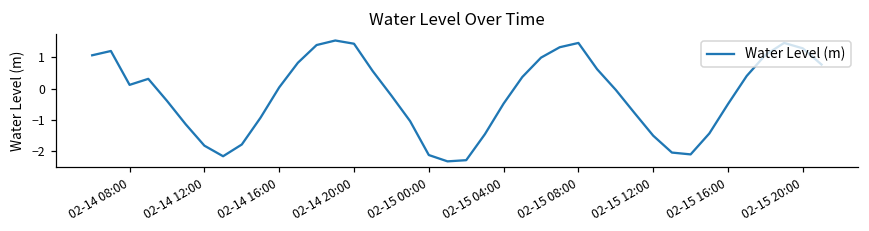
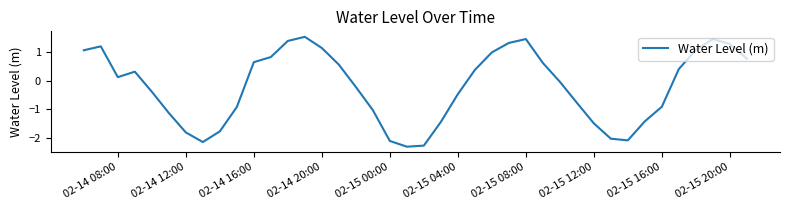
  {
    "02-14 08:00": 0.1,
    "02-14 12:00": -1.8,
-   "02-14 16:00": 0.0,
-   "02-14 20:00": 1.4,
+   "02-14 16:00": 0.6,
+   "02-14 20:00": 1.1,
    "02-15 00:00": -2.1,
    "02-15 04:00": -0.5,
    "02-15 08:00": 1.5,
    "02-15 12:00": -1.5,
-   "02-15 16:00": -0.5
+   "02-15 16:00": -0.9
  }
